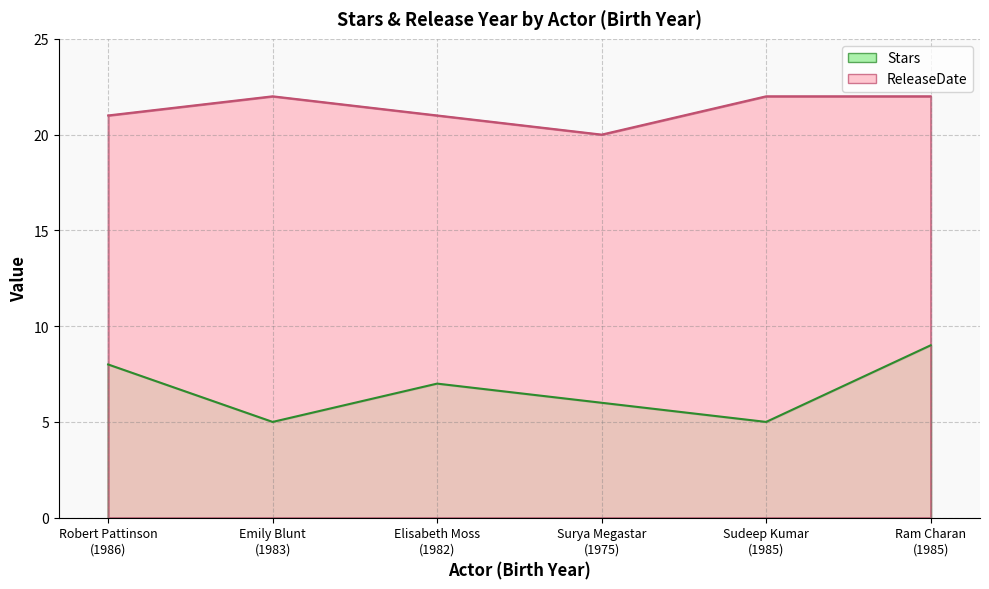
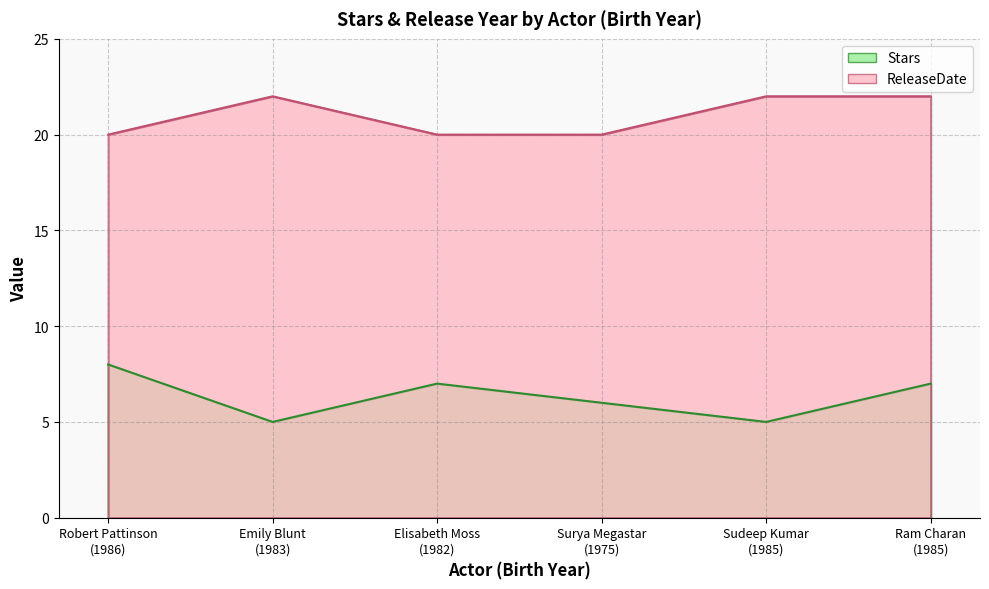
  {
    "Stars": {
      "Robert Pattinson (1986)": 8,
      "Emily Blunt (1983)": 5,
      "Elisabeth Moss (1982)": 7,
      "Surya Megastar (1975)": 6,
      "Sudeep Kumar (1985)": 5,
-     "Ram Charan (1985)": 9
+     "Ram Charan (1985)": 7
    },
    "ReleaseDate": {
-     "Robert Pattinson (1986)": 21,
+     "Robert Pattinson (1986)": 20,
      "Emily Blunt (1983)": 22,
-     "Elisabeth Moss (1982)": 21,
+     "Elisabeth Moss (1982)": 20,
      "Surya Megastar (1975)": 20,
      "Sudeep Kumar (1985)": 22,
      "Ram Charan (1985)": 22
    }
  }
